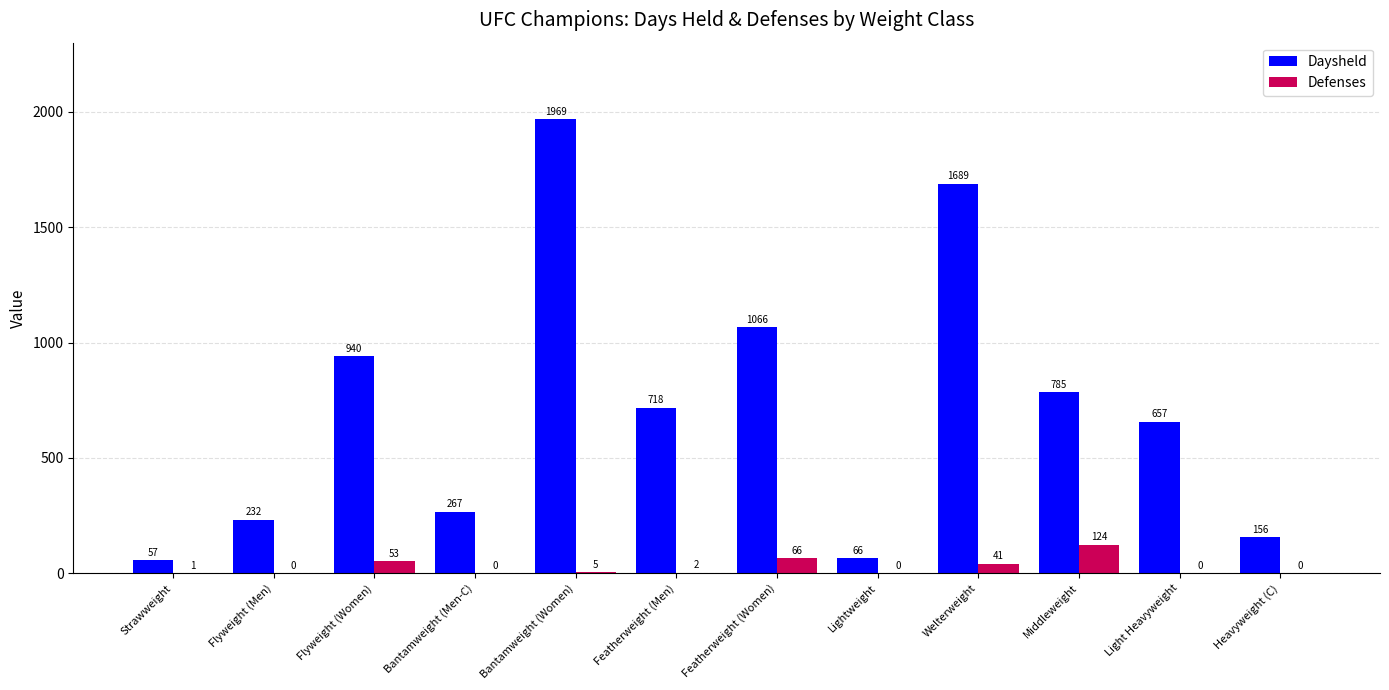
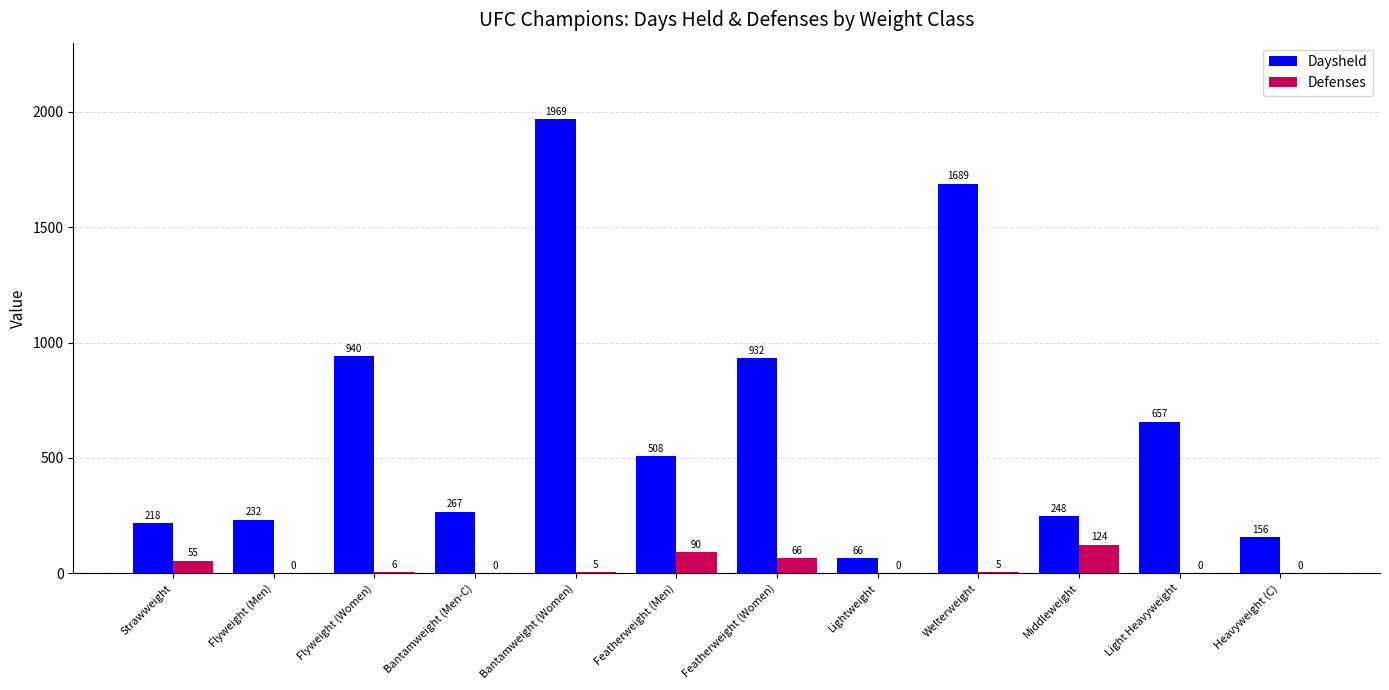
  {
    "Daysheld": {
-     "Strawweight": 57,
+     "Strawweight": 218,
      "Flyweight (Men)": 232,
      "Flyweight (Women)": 940,
      "Bantamweight (Men-C)": 267,
      "Bantamweight (Women)": 1969,
-     "Featherweight (Men)": 718,
-     "Featherweight (Women)": 1066,
+     "Featherweight (Men)": 508,
+     "Featherweight (Women)": 932,
      "Lightweight": 66,
      "Welterweight": 1689,
-     "Middleweight": 785,
+     "Middleweight": 248,
      "Light Heavyweight": 657,
      "Heavyweight (C)": 156
    },
    "Defenses": {
-     "Strawweight": 1,
+     "Strawweight": 55,
      "Flyweight (Men)": 0,
-     "Flyweight (Women)": 53,
+     "Flyweight (Women)": 6,
      "Bantamweight (Men-C)": 0,
      "Bantamweight (Women)": 5,
-     "Featherweight (Men)": 2,
+     "Featherweight (Men)": 90,
      "Featherweight (Women)": 66,
      "Lightweight": 0,
-     "Welterweight": 41,
+     "Welterweight": 5,
      "Middleweight": 124,
      "Light Heavyweight": 0,
      "Heavyweight (C)": 0
    }
  }
